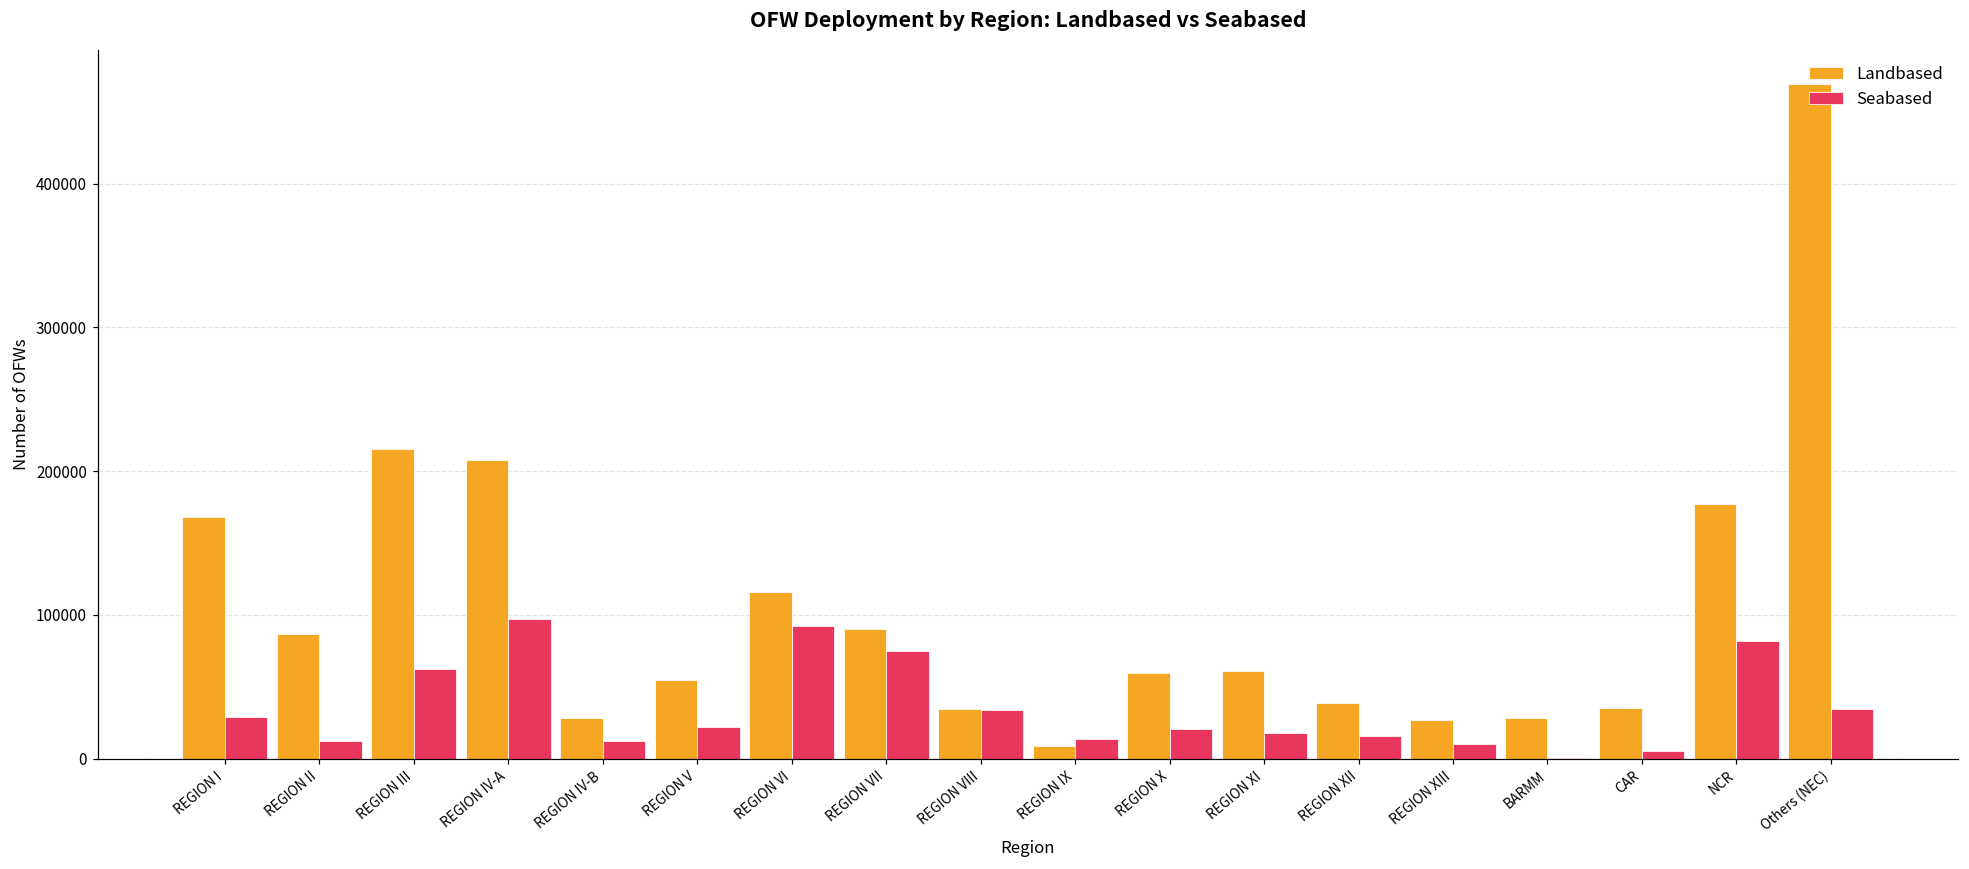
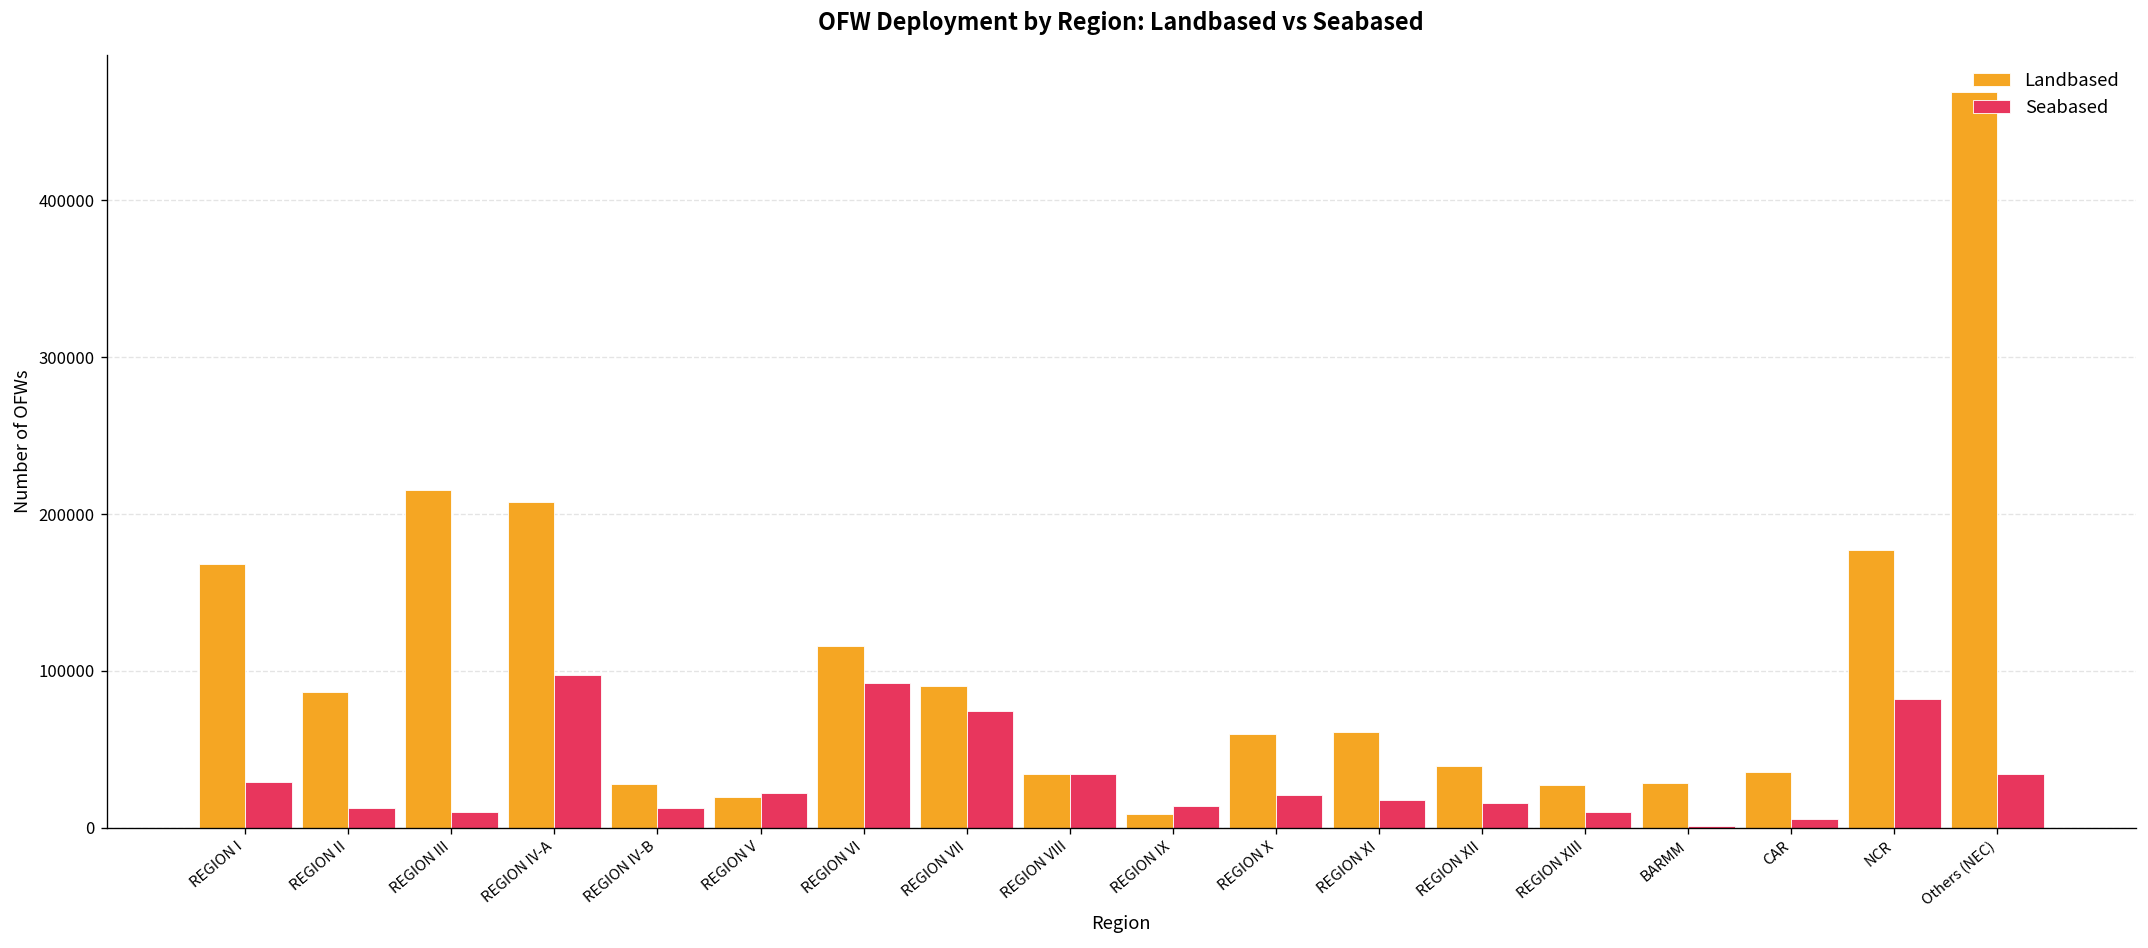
  {
    "Landbased": {
      "REGION I": 168000,
      "REGION II": 86000,
      "REGION III": 215000,
      "REGION IV-A": 208000,
      "REGION IV-B": 28000,
-     "REGION V": 54000,
+     "REGION V": 19000,
      "REGION VI": 116000,
      "REGION VII": 91000,
      "REGION VIII": 34000,
      "REGION IX": 9000,
      "REGION X": 60000,
      "REGION XI": 61000,
      "REGION XII": 39000,
      "REGION XIII": 27000,
      "BARMM": 28000,
      "CAR": 36000,
      "NCR": 177000,
      "Others (NEC)": 469000
    },
    "Seabased": {
      "REGION I": 29000,
      "REGION II": 13000,
-     "REGION III": 63000,
+     "REGION III": 10000,
      "REGION IV-A": 97000,
      "REGION IV-B": 12000,
      "REGION V": 22000,
      "REGION VI": 92000,
      "REGION VII": 75000,
      "REGION VIII": 34000,
      "REGION IX": 14000,
      "REGION X": 21000,
      "REGION XI": 18000,
      "REGION XII": 16000,
      "REGION XIII": 10000,
      "CAR": 5000,
      "NCR": 82000,
      "Others (NEC)": 34000
    }
  }
